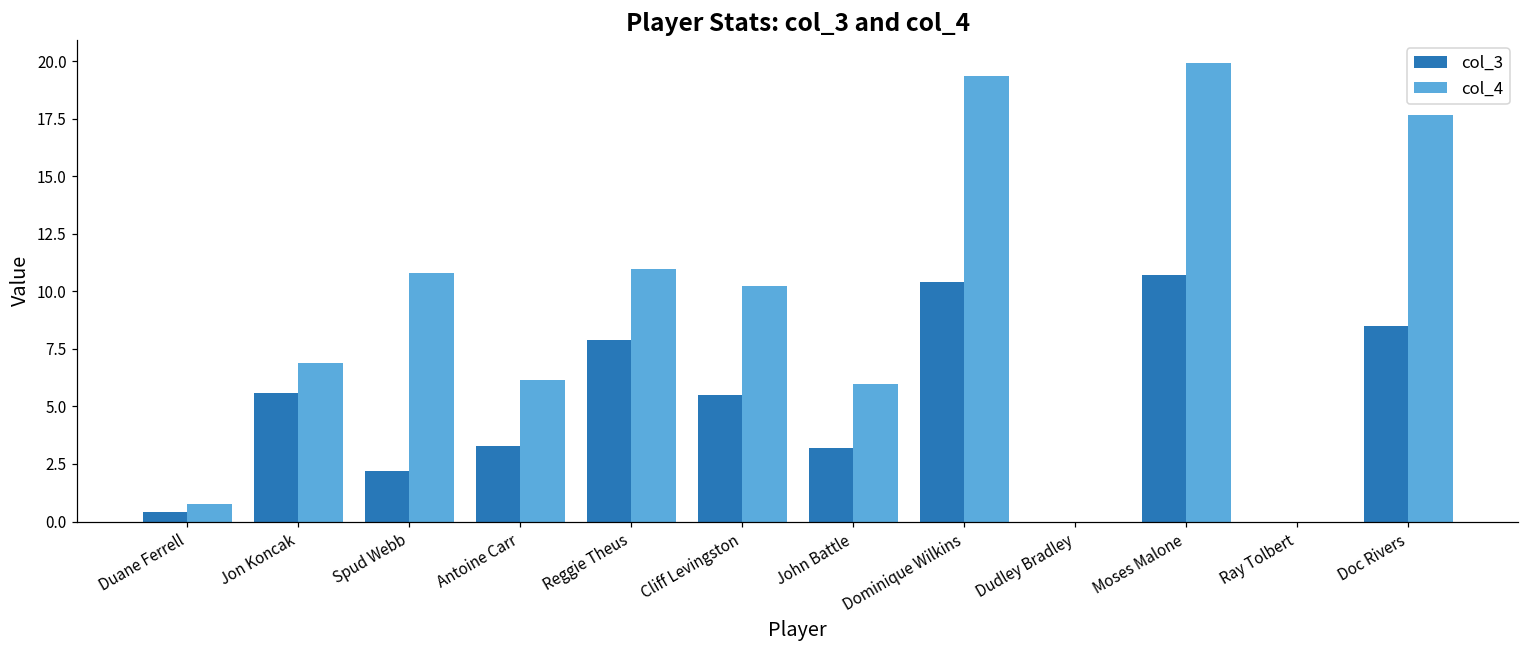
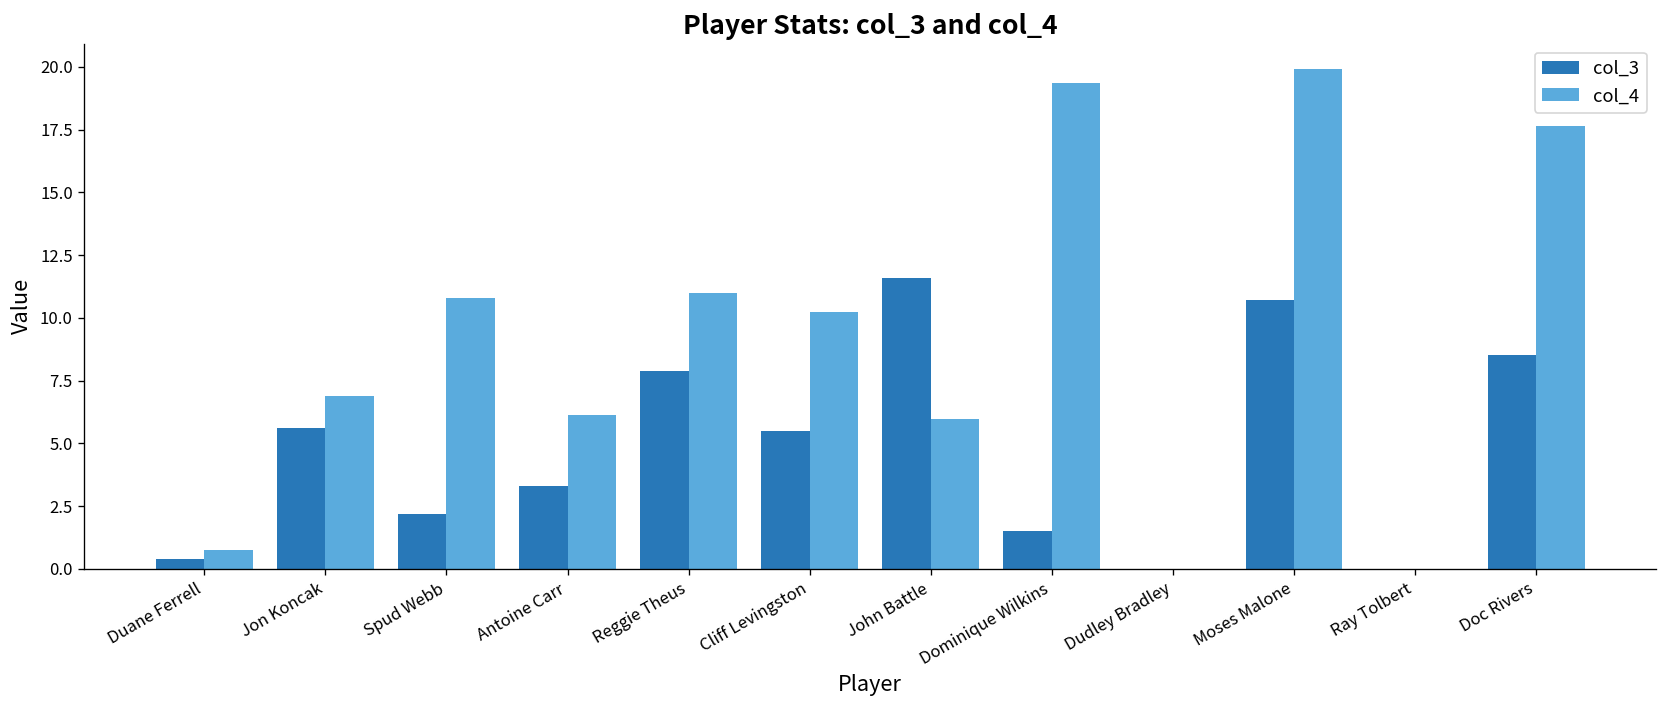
  {
    "col_3": {
      "Duane Ferrell": 0.4,
      "Jon Koncak": 5.6,
      "Spud Webb": 2.2,
      "Antoine Carr": 3.3,
      "Reggie Theus": 7.9,
      "Cliff Levingston": 5.5,
-     "John Battle": 3.2,
-     "Dominique Wilkins": 10.4,
+     "John Battle": 11.6,
+     "Dominique Wilkins": 1.5,
      "Dudley Bradley": 0.0,
      "Moses Malone": 10.7,
      "Ray Tolbert": 0.0,
      "Doc Rivers": 8.5
    },
    "col_4": {
      "Duane Ferrell": 0.7,
      "Jon Koncak": 6.9,
      "Spud Webb": 10.8,
      "Antoine Carr": 6.1,
      "Reggie Theus": 11.0,
      "Cliff Levingston": 10.2,
      "John Battle": 6.0,
      "Dominique Wilkins": 19.4,
      "Dudley Bradley": 0.0,
      "Moses Malone": 19.9,
      "Ray Tolbert": 0.0,
      "Doc Rivers": 17.7
    }
  }
